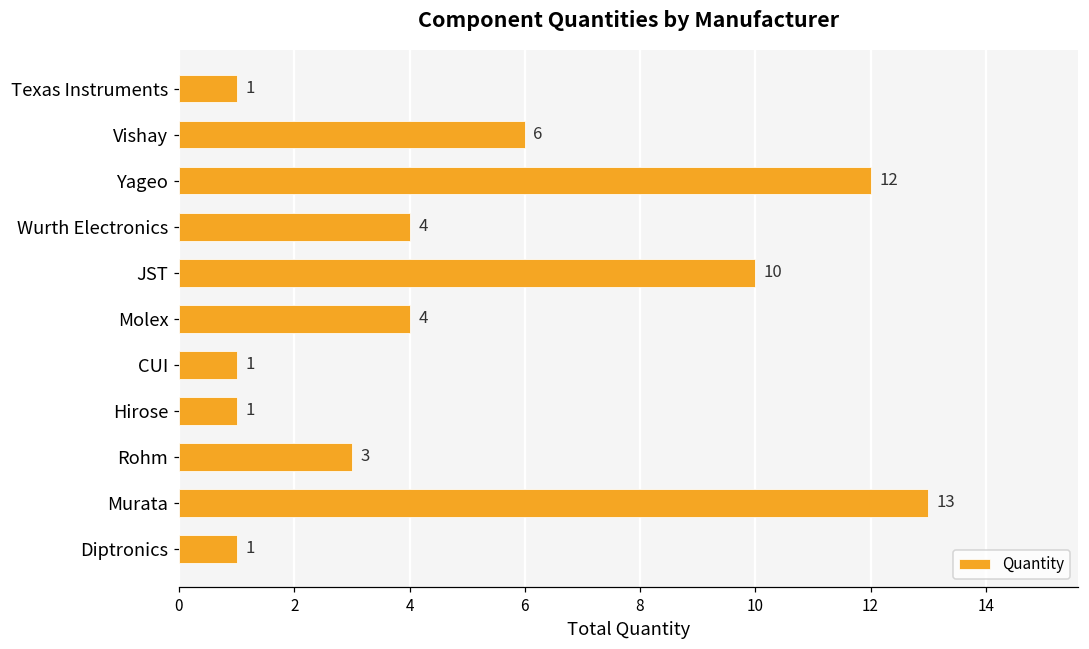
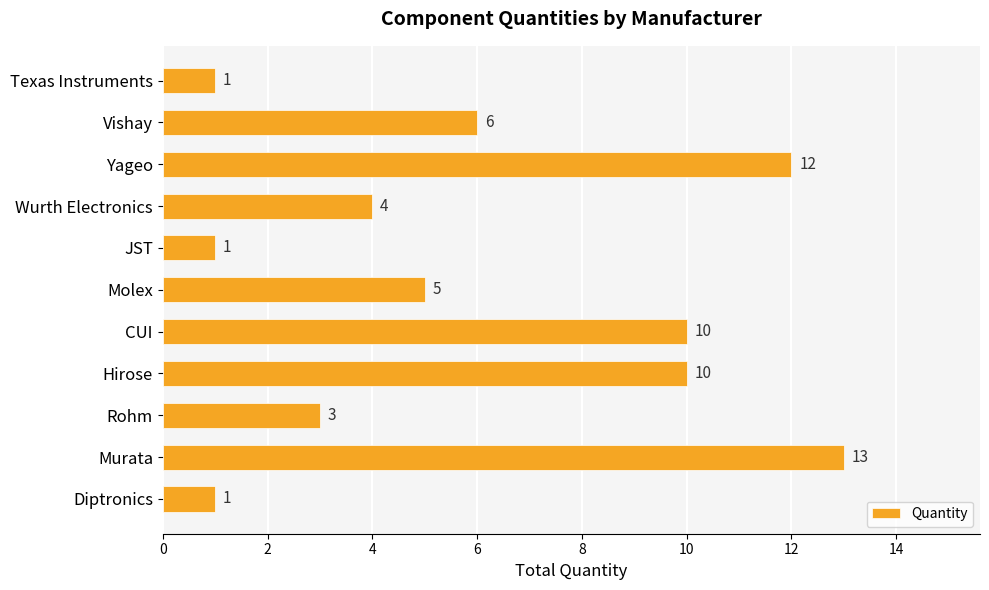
  {
    "Texas Instruments": 1,
    "Vishay": 6,
    "Yageo": 12,
    "Wurth Electronics": 4,
-   "JST": 10,
-   "Molex": 4,
-   "CUI": 1,
-   "Hirose": 1,
+   "JST": 1,
+   "Molex": 5,
+   "CUI": 10,
+   "Hirose": 10,
    "Rohm": 3,
    "Murata": 13,
    "Diptronics": 1
  }
